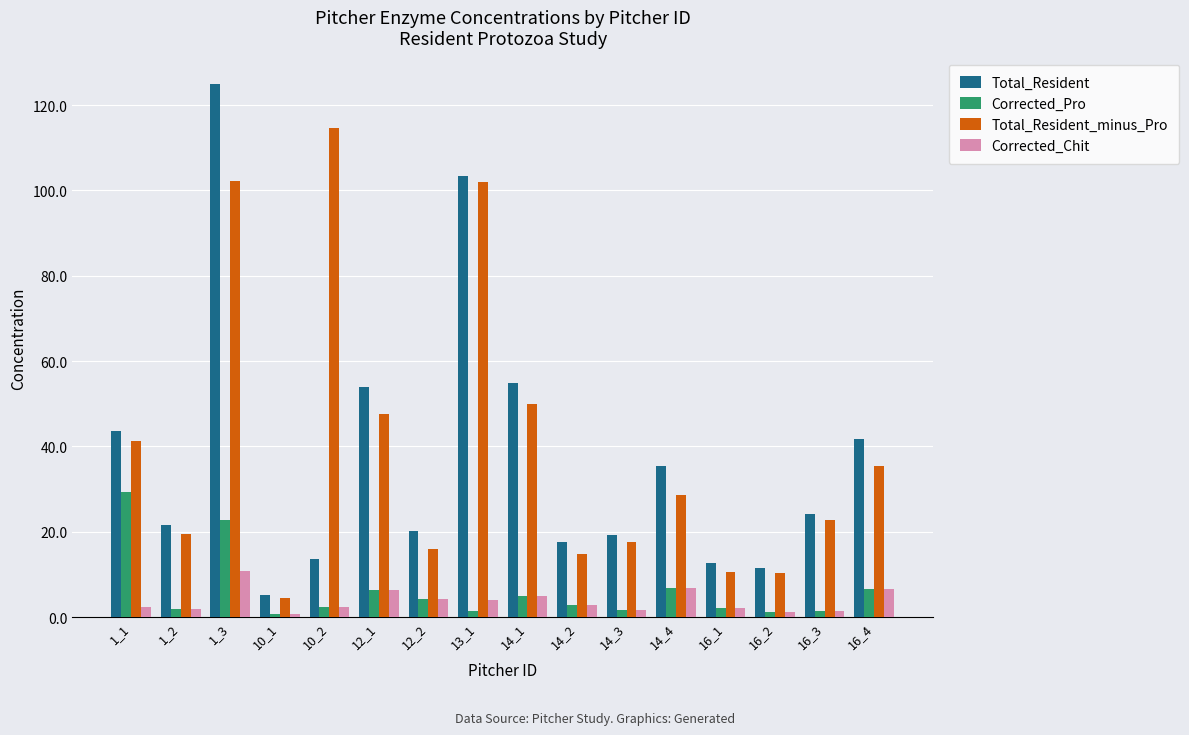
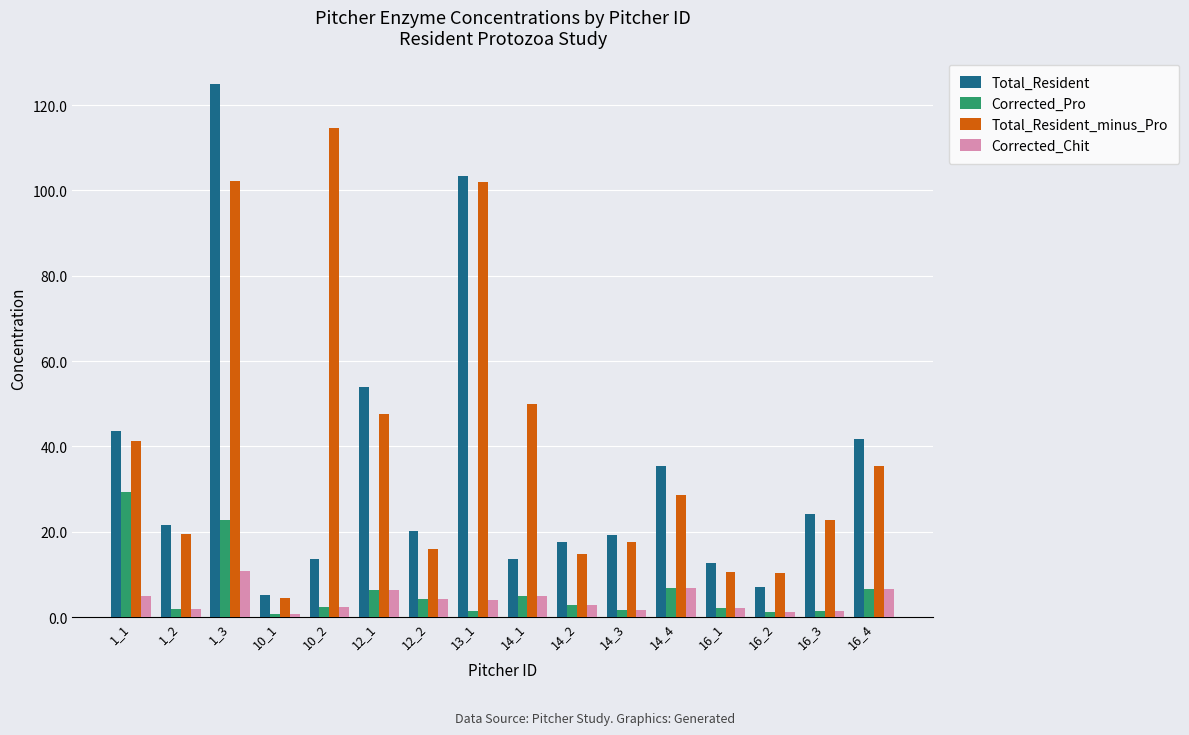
  {
    "Total_Resident": {
      "1_1": 44,
      "1_2": 21,
      "1_3": 125,
      "10_1": 5,
      "10_2": 14,
      "12_1": 54,
      "12_2": 20,
      "13_1": 103,
-     "14_1": 55,
+     "14_1": 14,
      "14_2": 18,
      "14_3": 19,
      "14_4": 36,
      "16_1": 13,
-     "16_2": 12,
+     "16_2": 7,
      "16_3": 24,
      "16_4": 42
    },
    "Corrected_Pro": {
      "1_1": 29,
      "1_2": 2,
      "1_3": 23,
      "10_1": 1,
      "10_2": 2,
      "12_1": 6,
      "12_2": 4,
      "13_1": 1,
      "14_1": 5,
      "14_2": 3,
      "14_3": 2,
      "14_4": 7,
      "16_1": 2,
      "16_2": 1,
      "16_3": 1,
      "16_4": 7
    },
    "Total_Resident_minus_Pro": {
      "1_1": 41,
      "1_2": 20,
      "1_3": 102,
      "10_1": 5,
      "10_2": 115,
      "12_1": 48,
      "12_2": 16,
      "13_1": 102,
      "14_1": 50,
      "14_2": 15,
      "14_3": 18,
      "14_4": 29,
      "16_1": 11,
      "16_2": 10,
      "16_3": 23,
      "16_4": 35
    },
    "Corrected_Chit": {
-     "1_1": 2,
+     "1_1": 5,
      "1_2": 2,
      "1_3": 11,
      "10_1": 1,
      "10_2": 2,
      "12_1": 6,
      "12_2": 4,
      "13_1": 4,
      "14_1": 5,
      "14_2": 3,
      "14_3": 2,
      "14_4": 7,
      "16_1": 2,
      "16_2": 1,
      "16_3": 1,
      "16_4": 7
    }
  }
